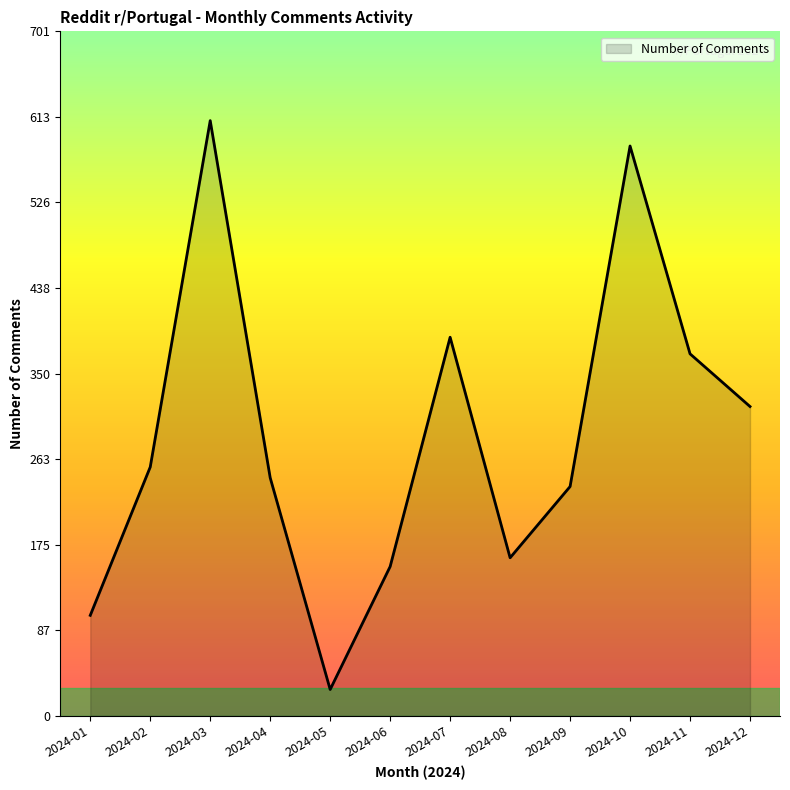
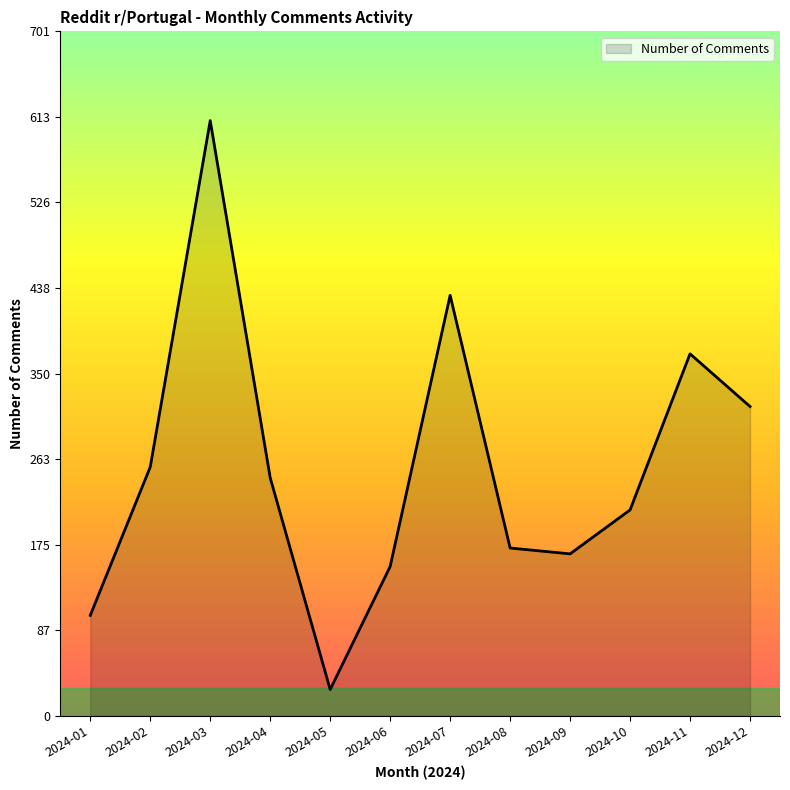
  {
    "2024-01": 100,
    "2024-02": 260,
    "2024-03": 610,
    "2024-04": 240,
    "2024-06": 150,
-   "2024-07": 390,
-   "2024-08": 160,
-   "2024-09": 240,
-   "2024-10": 580,
+   "2024-07": 430,
+   "2024-08": 170,
+   "2024-09": 170,
+   "2024-10": 210,
    "2024-11": 370,
    "2024-12": 320
  }
